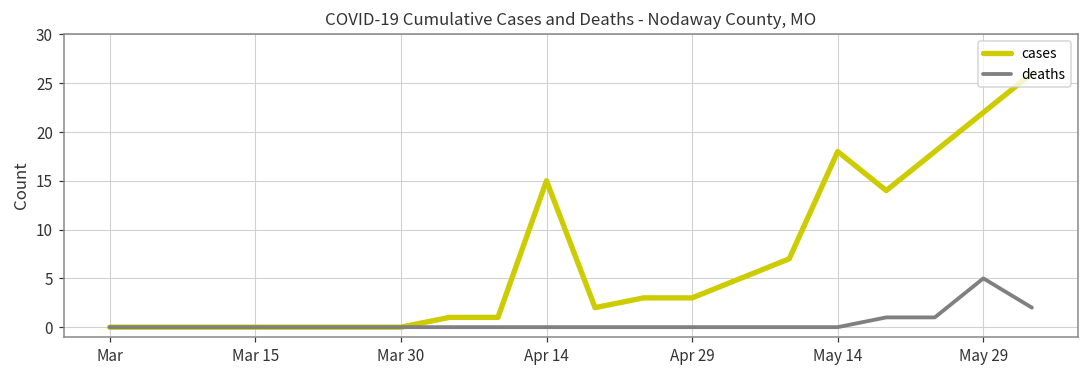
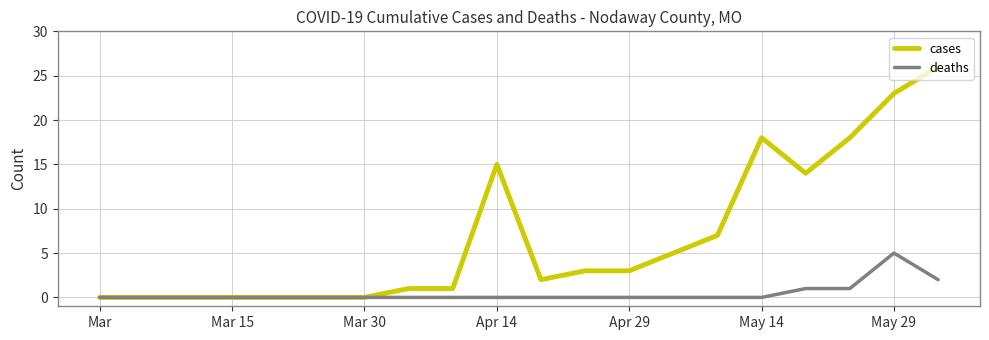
  {
    "cases": {
      "Apr 14": 15,
      "Apr 29": 3,
      "May 14": 18,
-     "May 29": 22
+     "May 29": 23
    },
    "deaths": {
      "Apr 14": 0,
      "Apr 29": 0,
      "May 14": 0,
      "May 29": 5
    }
  }
